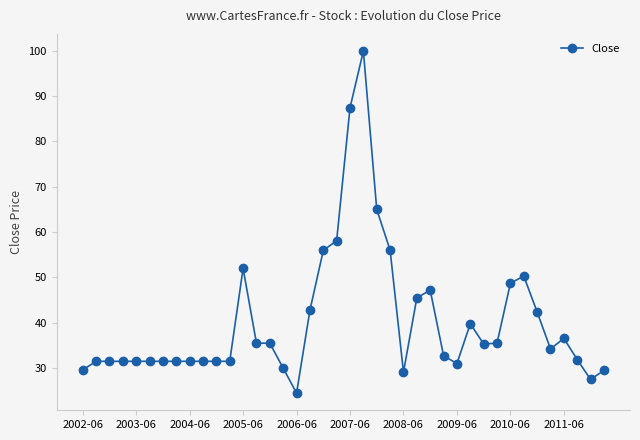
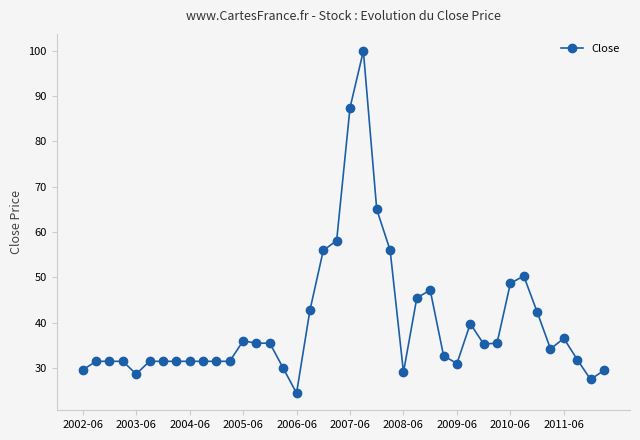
  {
    "2002-06": 30,
-   "2003-06": 32,
+   "2003-06": 29,
    "2004-06": 32,
-   "2005-06": 52,
+   "2005-06": 36,
    "2006-06": 24,
    "2007-06": 87,
    "2008-06": 29,
    "2009-06": 31,
    "2010-06": 49,
    "2011-06": 37
  }
